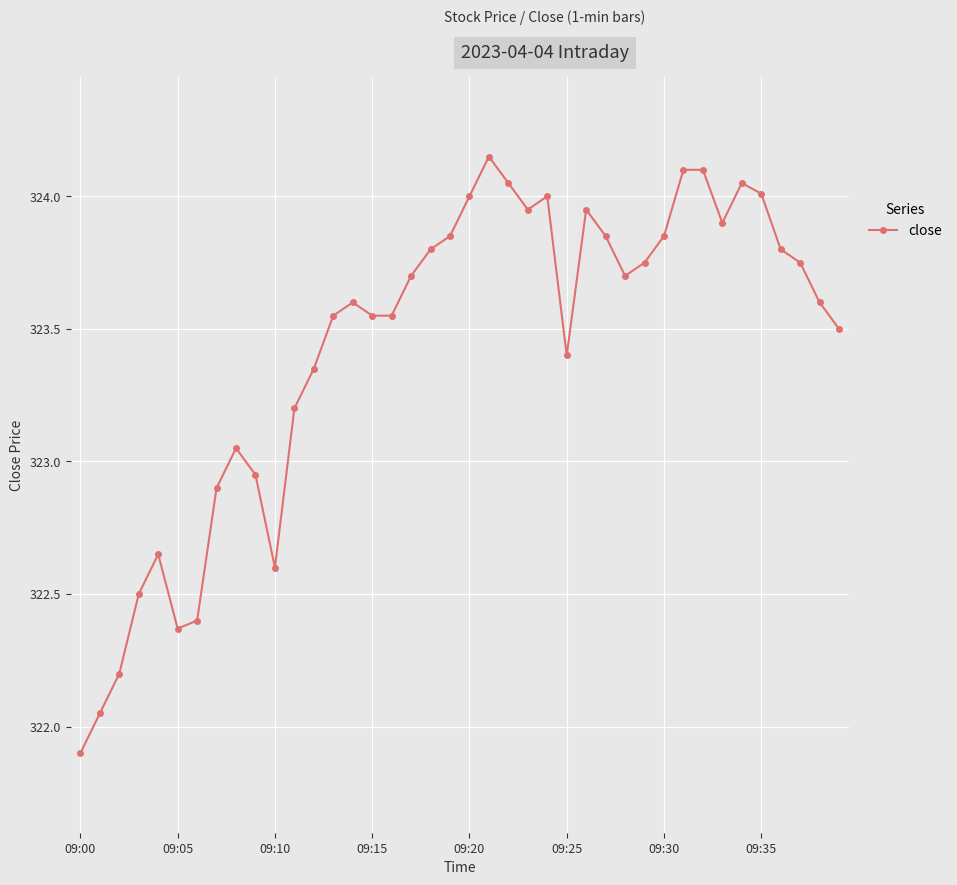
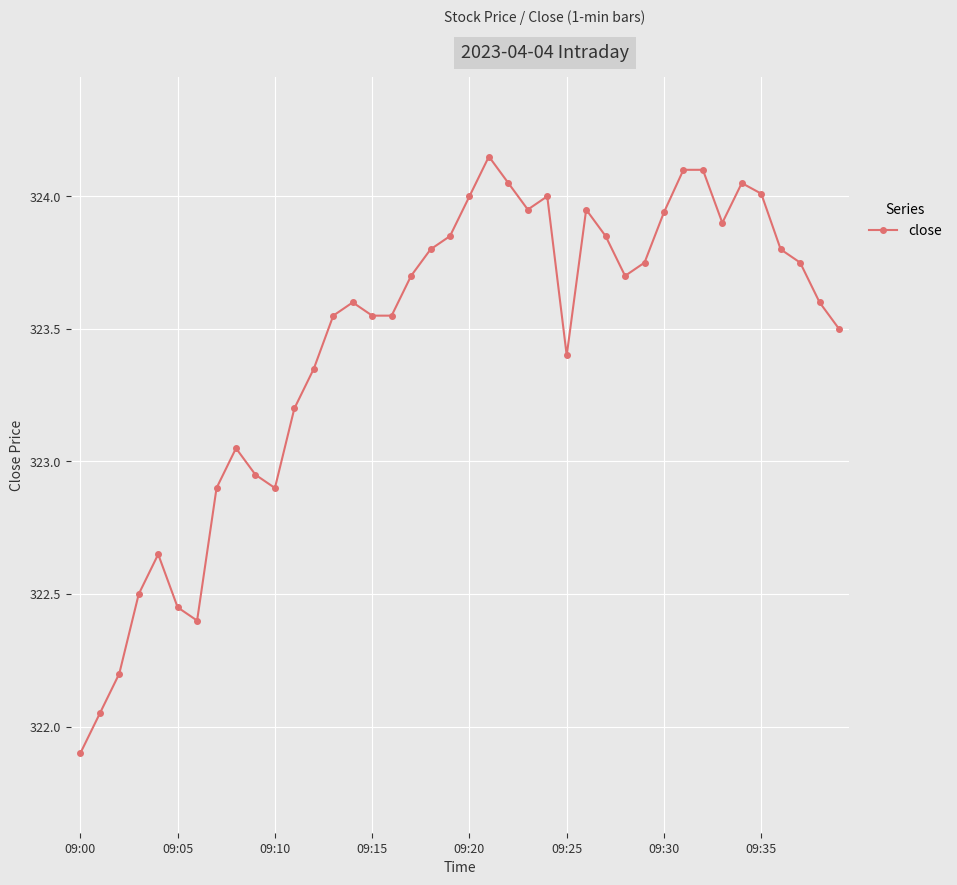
  {
    "09:00": 321.90,
-   "09:05": 322.37,
-   "09:10": 322.6,
+   "09:05": 322.45,
+   "09:10": 322.9,
    "09:15": 323.55,
    "09:20": 324.00,
    "09:25": 323.40,
-   "09:30": 323.85,
+   "09:30": 323.94,
    "09:35": 324.01
  }
